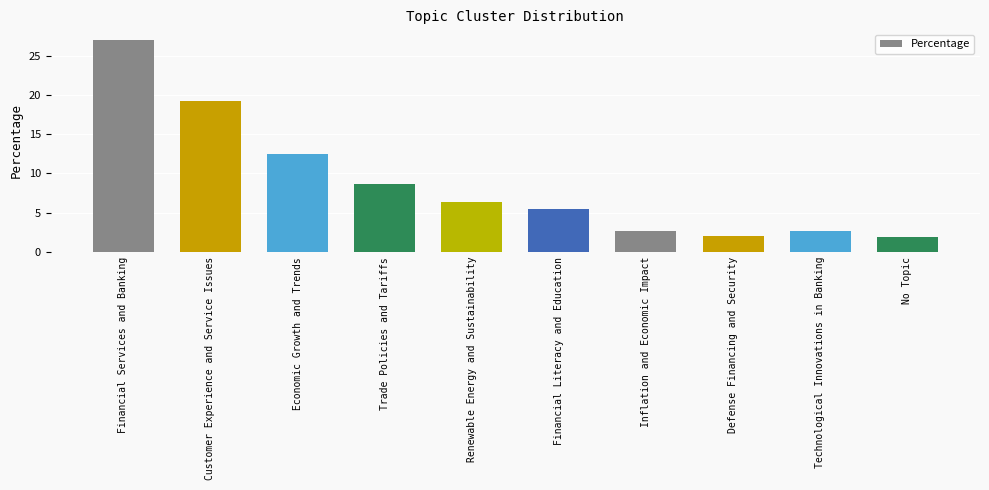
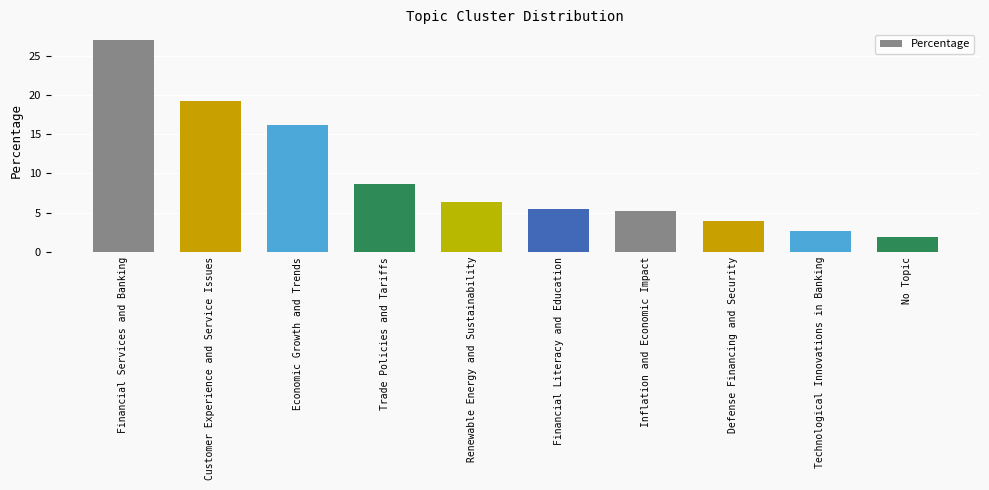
  {
    "Financial Services and Banking": 27,
    "Customer Experience and Service Issues": 19,
-   "Economic Growth and Trends": 13,
+   "Economic Growth and Trends": 16,
    "Trade Policies and Tariffs": 9,
    "Renewable Energy and Sustainability": 6,
    "Financial Literacy and Education": 5,
-   "Inflation and Economic Impact": 3,
-   "Defense Financing and Security": 2,
+   "Inflation and Economic Impact": 5,
+   "Defense Financing and Security": 4,
    "Technological Innovations in Banking": 3,
    "No Topic": 2
  }
